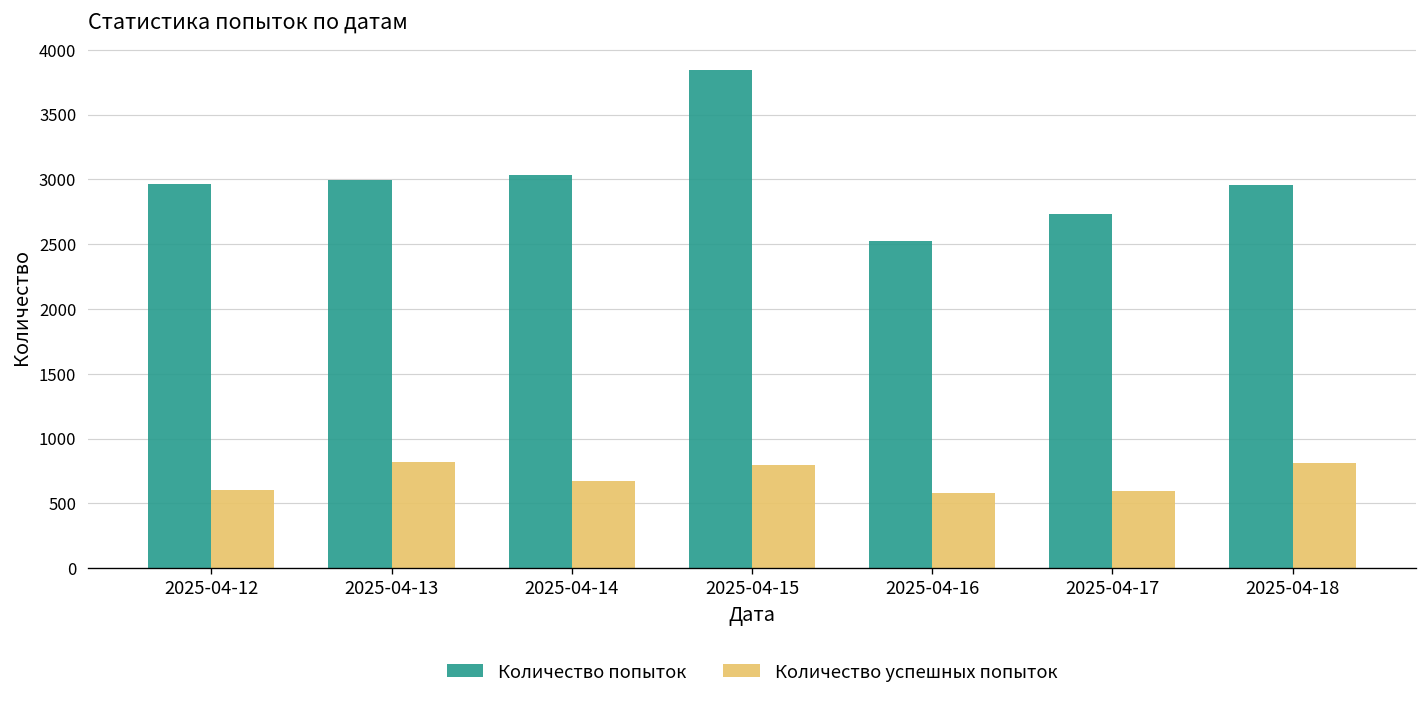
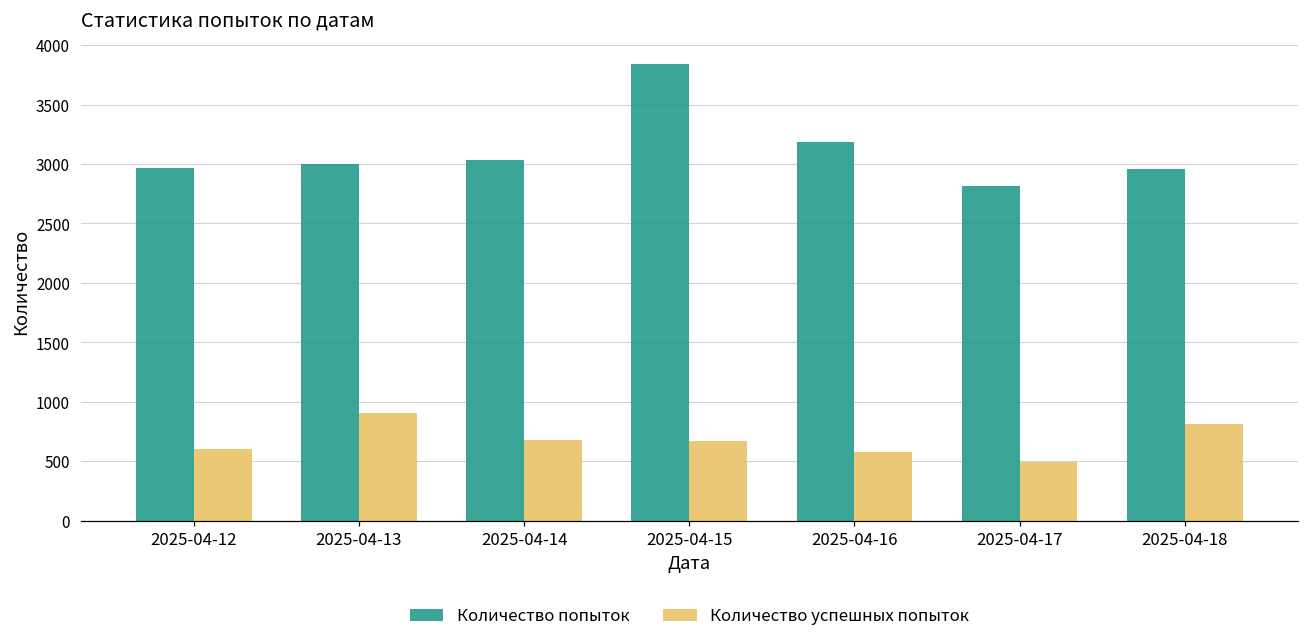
  {
    "Количество попыток": {
      "2025-04-12": 2960,
      "2025-04-13": 3000,
      "2025-04-14": 3030,
      "2025-04-15": 3840,
-     "2025-04-16": 2520,
-     "2025-04-17": 2730,
+     "2025-04-16": 3190,
+     "2025-04-17": 2820,
      "2025-04-18": 2960
    },
    "Количество успешных попыток": {
      "2025-04-12": 600,
-     "2025-04-13": 820,
+     "2025-04-13": 910,
      "2025-04-14": 680,
-     "2025-04-15": 800,
+     "2025-04-15": 670,
      "2025-04-16": 580,
-     "2025-04-17": 600,
+     "2025-04-17": 490,
      "2025-04-18": 820
    }
  }
